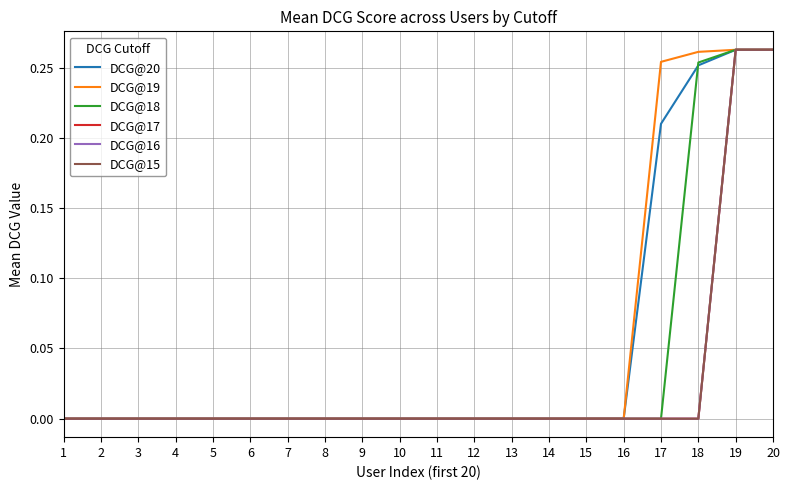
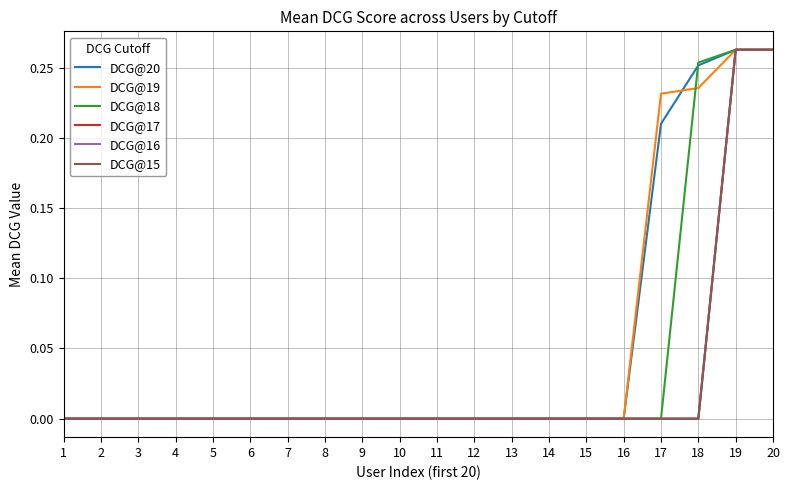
  {
    "DCG@20": {
      "17": 0.210,
      "18": 0.252
    },
    "DCG@19": {
-     "17": 0.254,
-     "18": 0.261
+     "17": 0.231,
+     "18": 0.235
    },
    "DCG@18": {
      "18": 0.254
    },
    "DCG@15": {
      "18": 0.000
    }
  }
